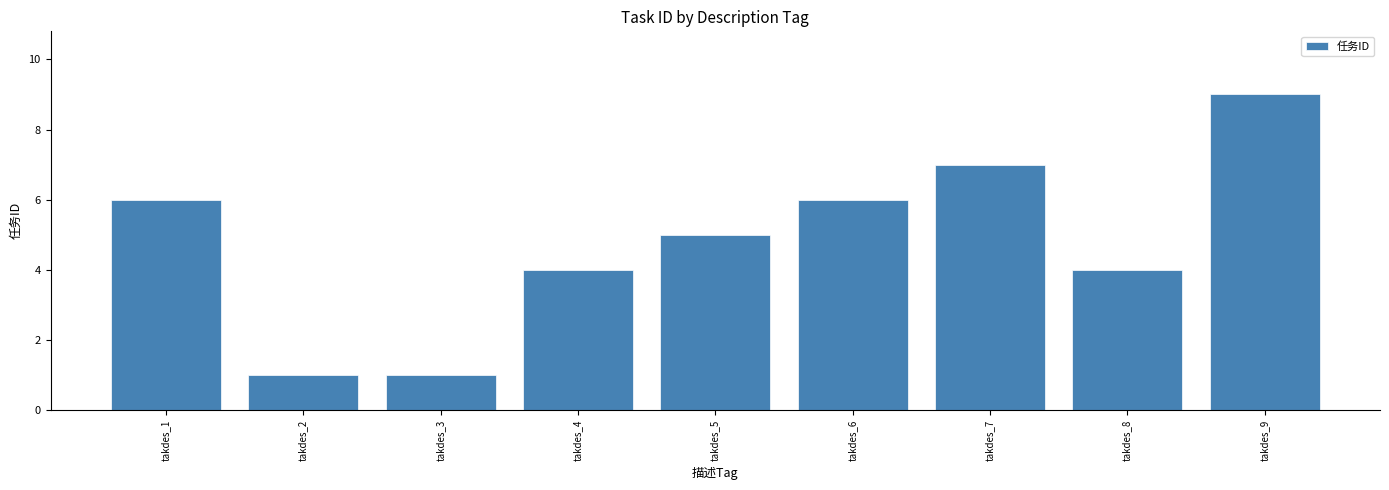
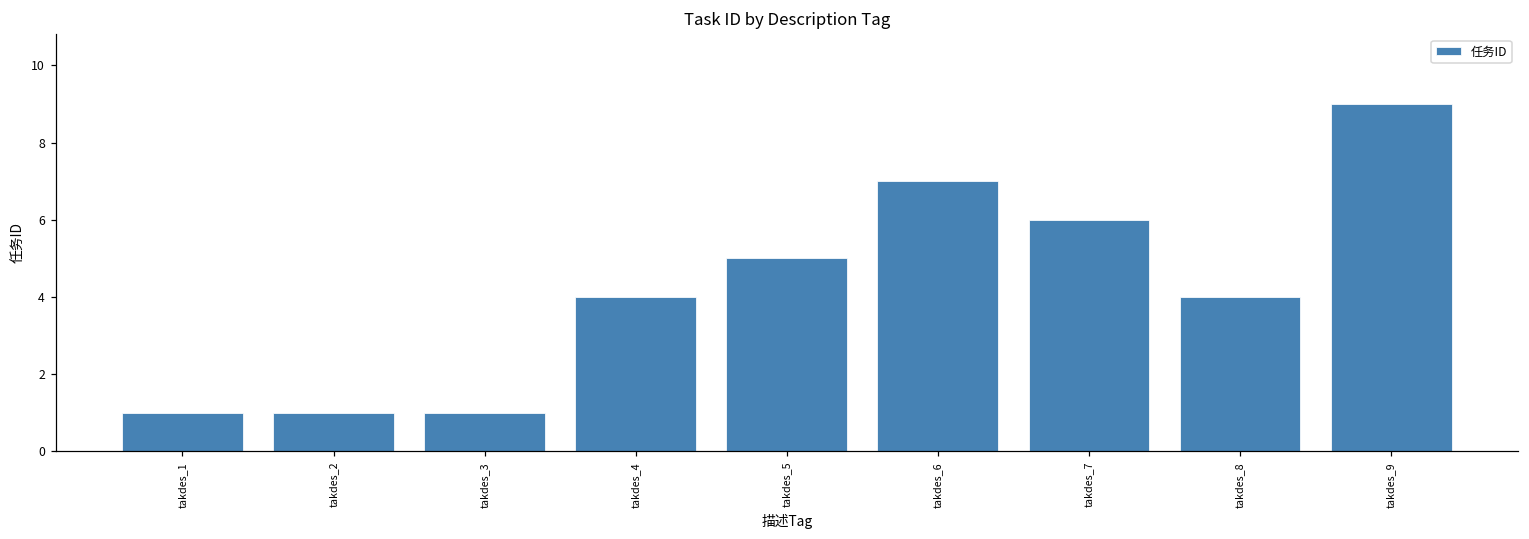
  {
-   "takdes_1": 6,
+   "takdes_1": 1,
    "takdes_2": 1,
    "takdes_3": 1,
    "takdes_4": 4,
    "takdes_5": 5,
-   "takdes_6": 6,
-   "takdes_7": 7,
+   "takdes_6": 7,
+   "takdes_7": 6,
    "takdes_8": 4,
    "takdes_9": 9
  }
